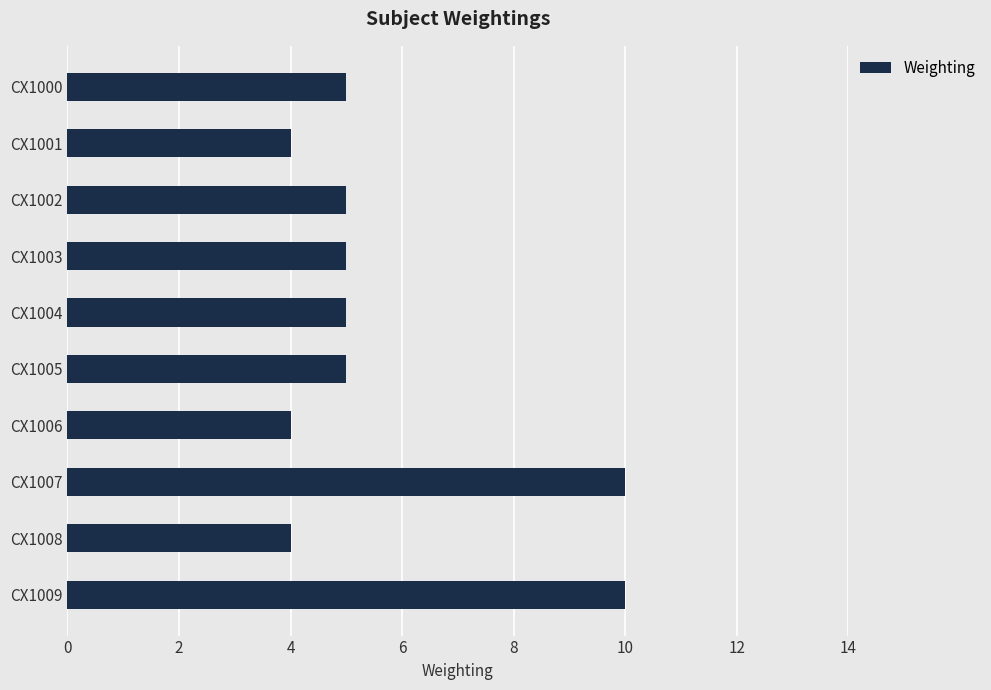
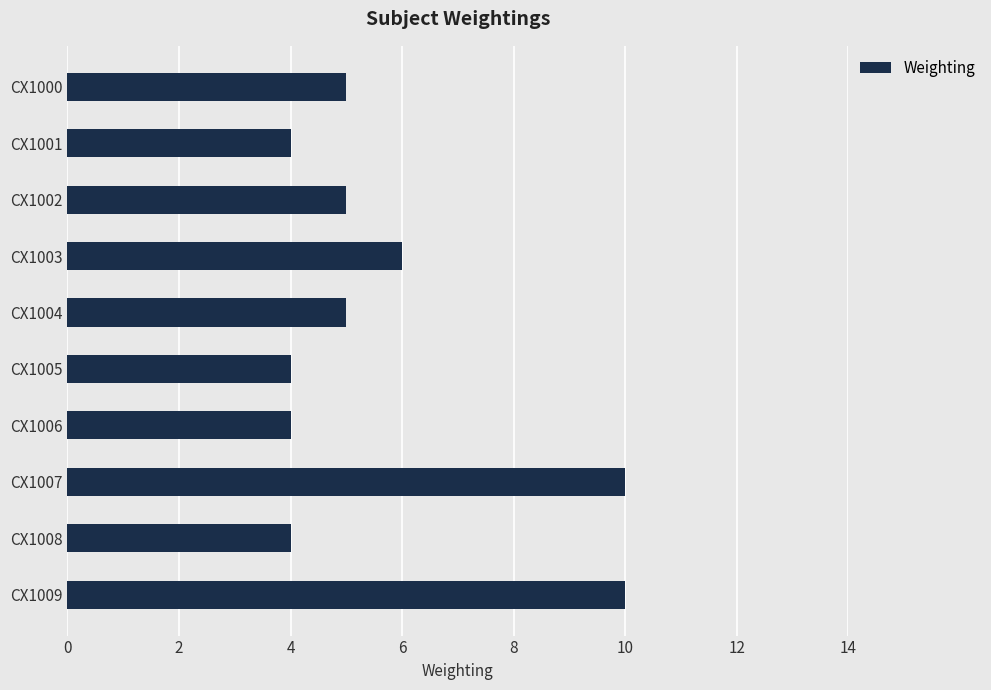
  {
    "CX1000": 5,
    "CX1001": 4,
    "CX1002": 5,
-   "CX1003": 5,
+   "CX1003": 6,
    "CX1004": 5,
-   "CX1005": 5,
+   "CX1005": 4,
    "CX1006": 4,
    "CX1007": 10,
    "CX1008": 4,
    "CX1009": 10
  }
